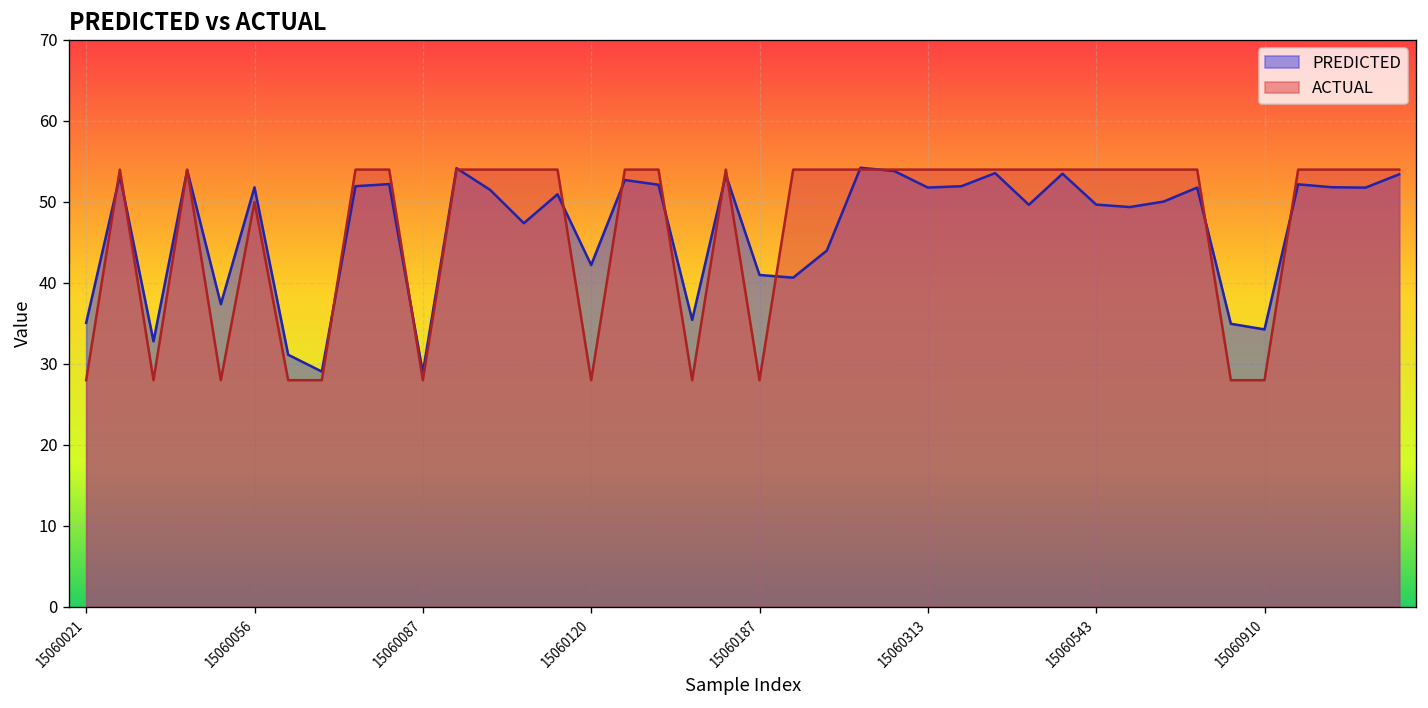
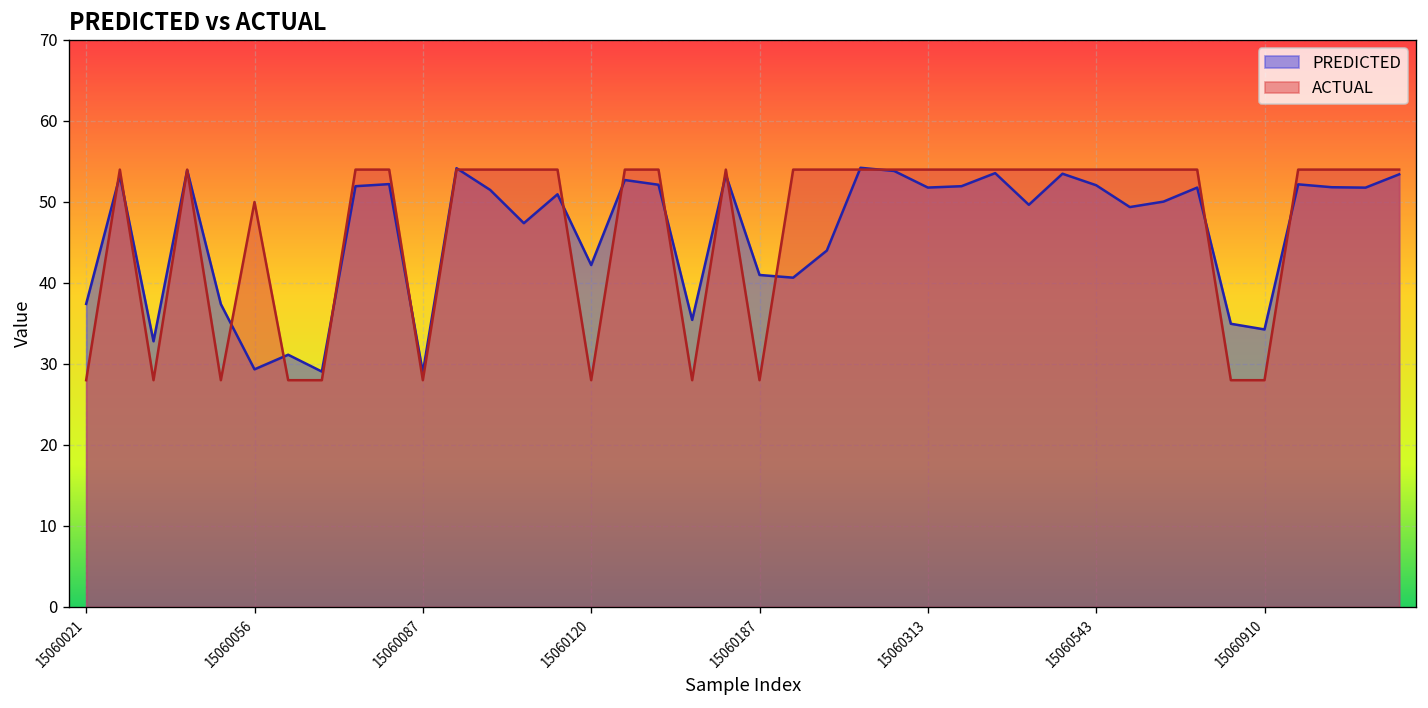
  {
    "PREDICTED": {
-     "15060021": 35,
-     "15060056": 52,
+     "15060021": 37,
+     "15060056": 29,
      "15060087": 29,
      "15060120": 42,
      "15060187": 41,
      "15060313": 52,
-     "15060543": 50,
+     "15060543": 52,
      "15060910": 34
    },
    "ACTUAL": {
      "15060021": 28,
      "15060056": 50,
      "15060087": 28,
      "15060120": 28,
      "15060187": 28,
      "15060313": 54,
      "15060543": 54,
      "15060910": 28
    }
  }
